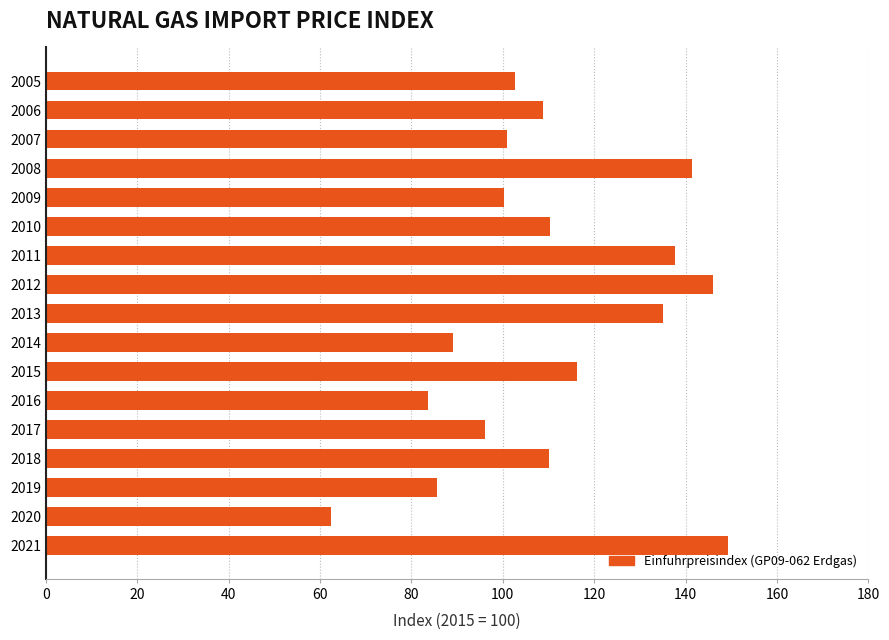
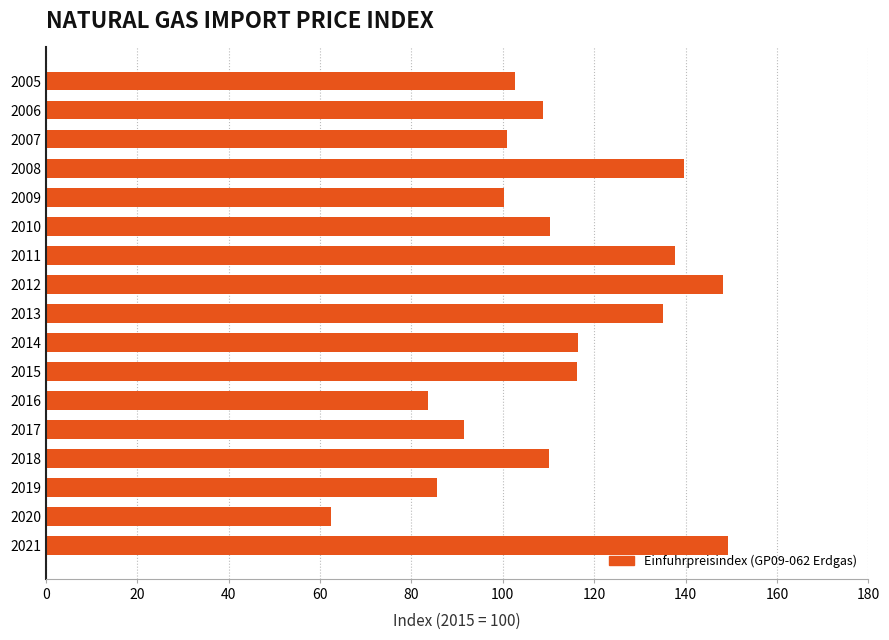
  {
    "2005": 103,
    "2006": 109,
    "2007": 101,
-   "2008": 142,
+   "2008": 140,
    "2009": 100,
    "2010": 110,
    "2011": 138,
-   "2012": 146,
+   "2012": 148,
    "2013": 135,
-   "2014": 89,
+   "2014": 117,
    "2015": 116,
    "2016": 84,
-   "2017": 96,
+   "2017": 91,
    "2018": 110,
    "2019": 86,
    "2020": 63,
    "2021": 149
  }
